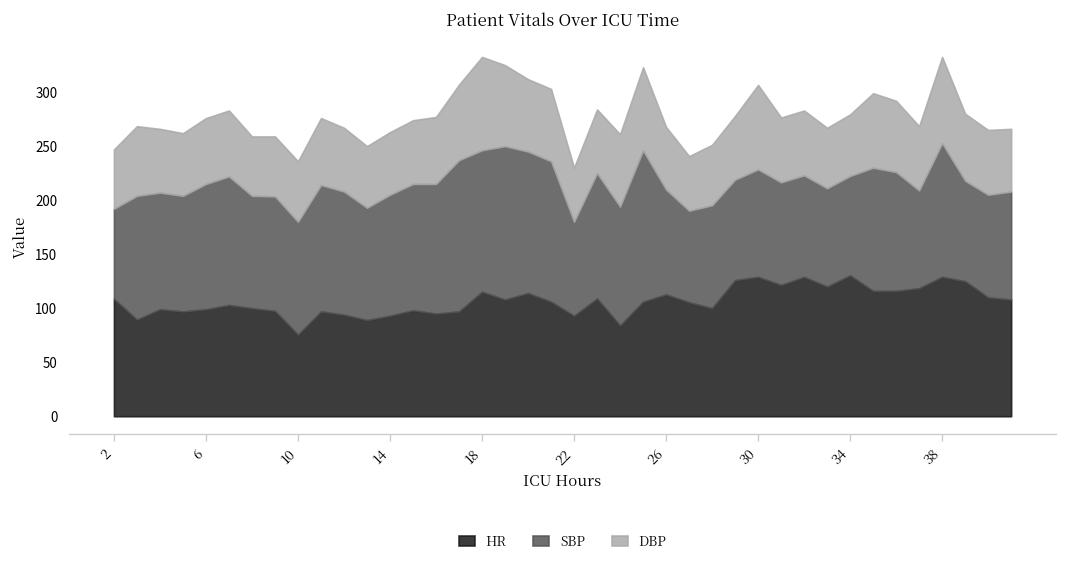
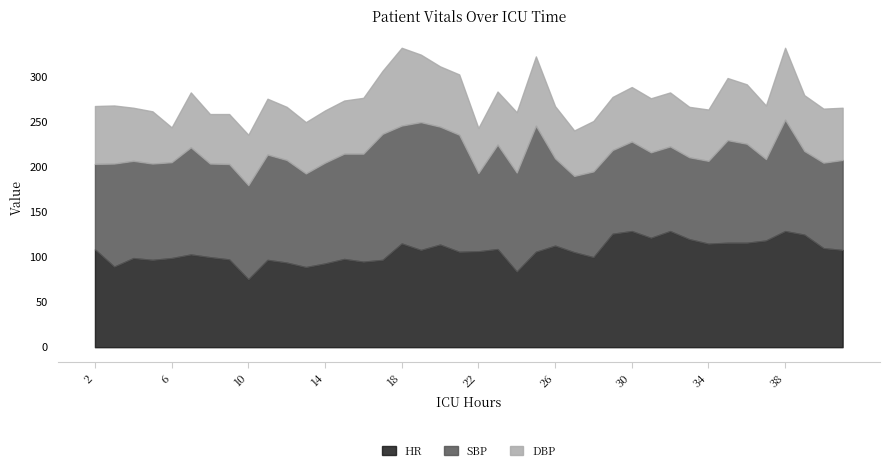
  {
    "HR": {
      "2": 110,
      "6": 100,
      "10": 80,
      "14": 90,
      "18": 120,
-     "22": 90,
+     "22": 110,
      "26": 110,
      "30": 130,
-     "34": 130,
+     "34": 120,
      "38": 130
    },
    "SBP": {
-     "2": 80,
-     "6": 120,
+     "2": 100,
+     "6": 110,
      "10": 100,
      "14": 110,
      "18": 130,
      "22": 90,
      "26": 100,
      "30": 100,
      "34": 90,
      "38": 120
    },
    "DBP": {
-     "2": 55,
-     "6": 60,
+     "2": 64,
+     "6": 40,
      "10": 60,
      "14": 60,
      "18": 90,
      "22": 50,
      "26": 60,
-     "30": 80,
+     "30": 60,
      "34": 60,
      "38": 80
    }
  }
